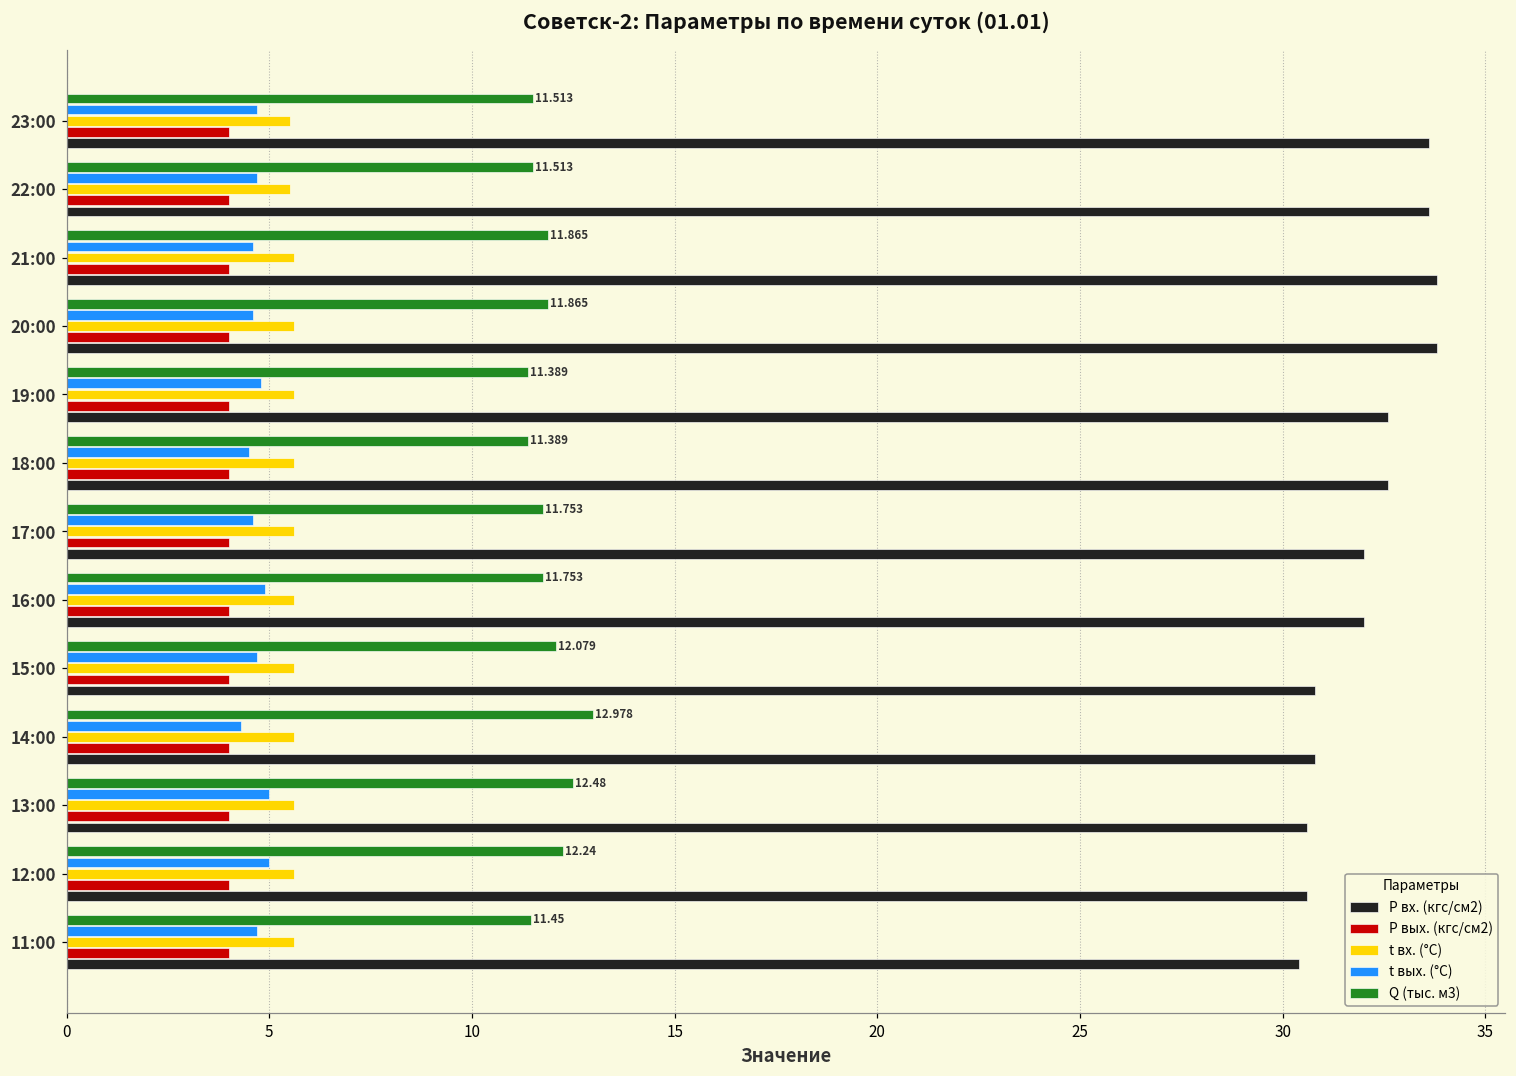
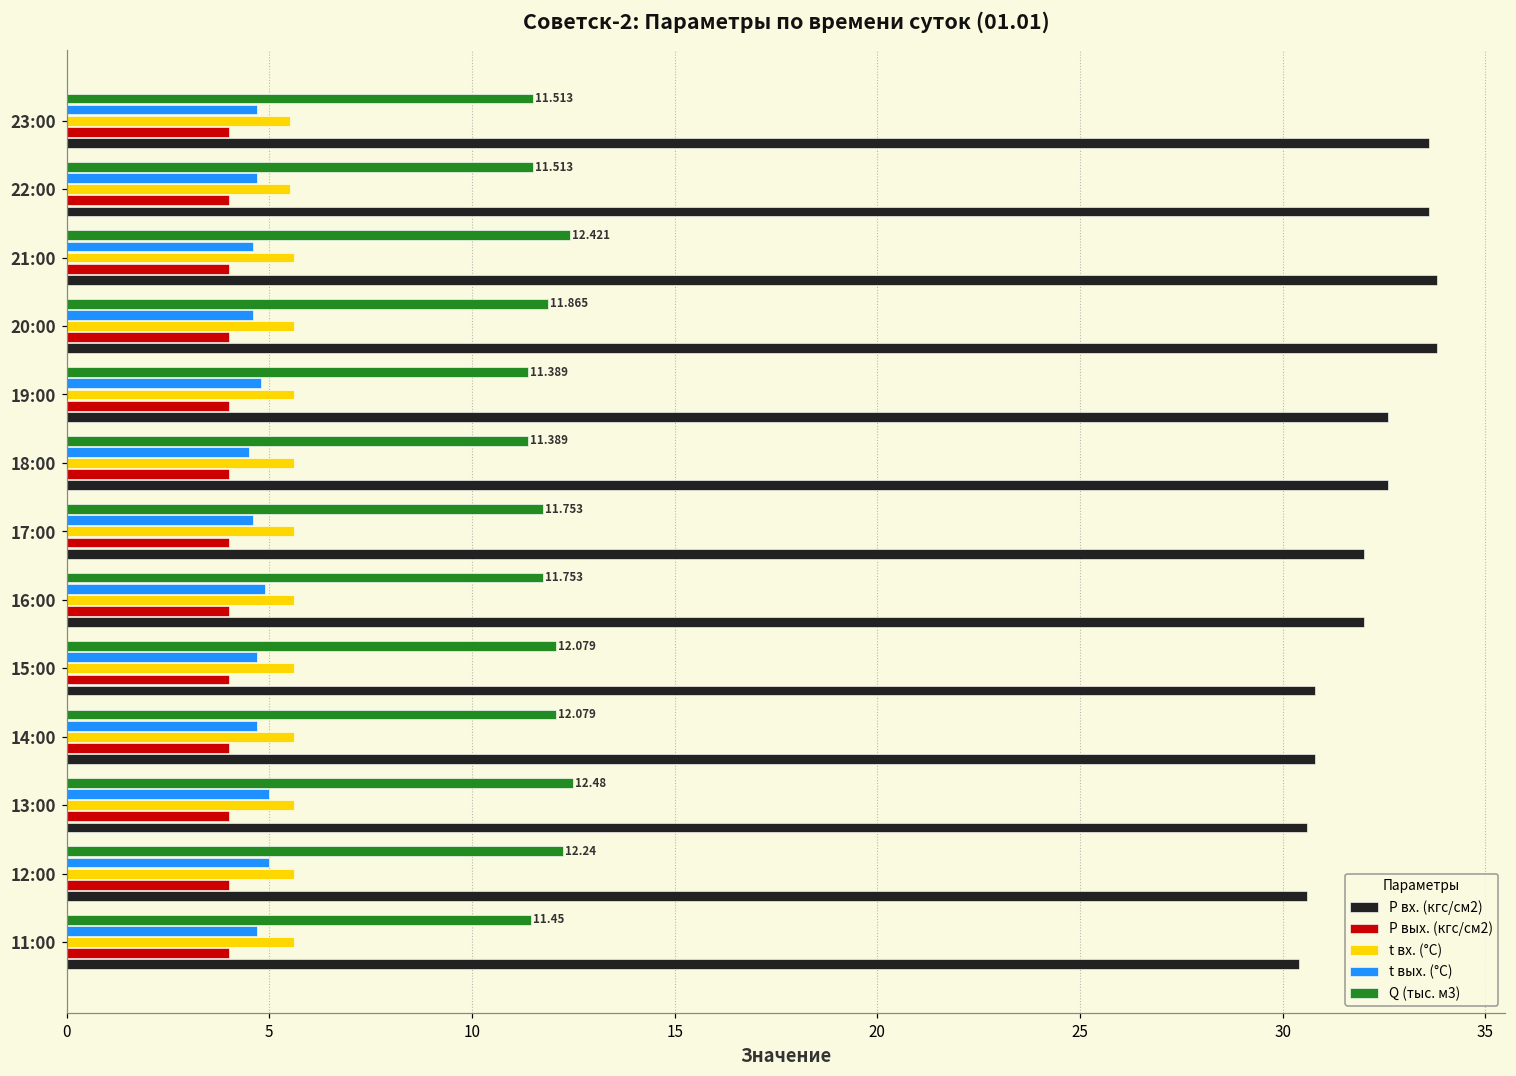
  {
    "P вх. (кгс/см2)": {
      "23:00": 33.6,
      "22:00": 33.6,
      "21:00": 33.8,
      "20:00": 33.8,
      "19:00": 32.6,
      "18:00": 32.6,
      "17:00": 32.0,
      "16:00": 32.0,
      "15:00": 30.8,
      "14:00": 30.8,
      "13:00": 30.6,
      "12:00": 30.6,
      "11:00": 30.4
    },
    "P вых. (кгс/см2)": {
      "23:00": 4.0,
      "22:00": 4.0,
      "21:00": 4.0,
      "20:00": 4.0,
      "19:00": 4.0,
      "18:00": 4.0,
      "17:00": 4.0,
      "16:00": 4.0,
      "15:00": 4.0,
      "14:00": 4.0,
      "13:00": 4.0,
      "12:00": 4.0,
      "11:00": 4.0
    },
    "t вх. (°C)": {
      "23:00": 5.5,
      "22:00": 5.5,
      "21:00": 5.6,
      "20:00": 5.6,
      "19:00": 5.6,
      "18:00": 5.6,
      "17:00": 5.6,
      "16:00": 5.6,
      "15:00": 5.6,
      "14:00": 5.6,
      "13:00": 5.6,
      "12:00": 5.6,
      "11:00": 5.6
    },
    "t вых. (°C)": {
      "23:00": 4.7,
      "22:00": 4.7,
      "21:00": 4.6,
      "20:00": 4.6,
      "19:00": 4.8,
      "18:00": 4.5,
      "17:00": 4.6,
      "16:00": 4.9,
      "15:00": 4.7,
-     "14:00": 4.3,
+     "14:00": 4.7,
      "13:00": 5.0,
      "12:00": 5.0,
      "11:00": 4.7
    },
    "Q (тыс. м3)": {
      "23:00": 11.513,
      "22:00": 11.513,
-     "21:00": 11.865,
+     "21:00": 12.421,
      "20:00": 11.865,
      "19:00": 11.389,
      "18:00": 11.389,
      "17:00": 11.753,
      "16:00": 11.753,
      "15:00": 12.079,
-     "14:00": 12.978,
+     "14:00": 12.079,
      "13:00": 12.48,
      "12:00": 12.24,
      "11:00": 11.45
    }
  }
